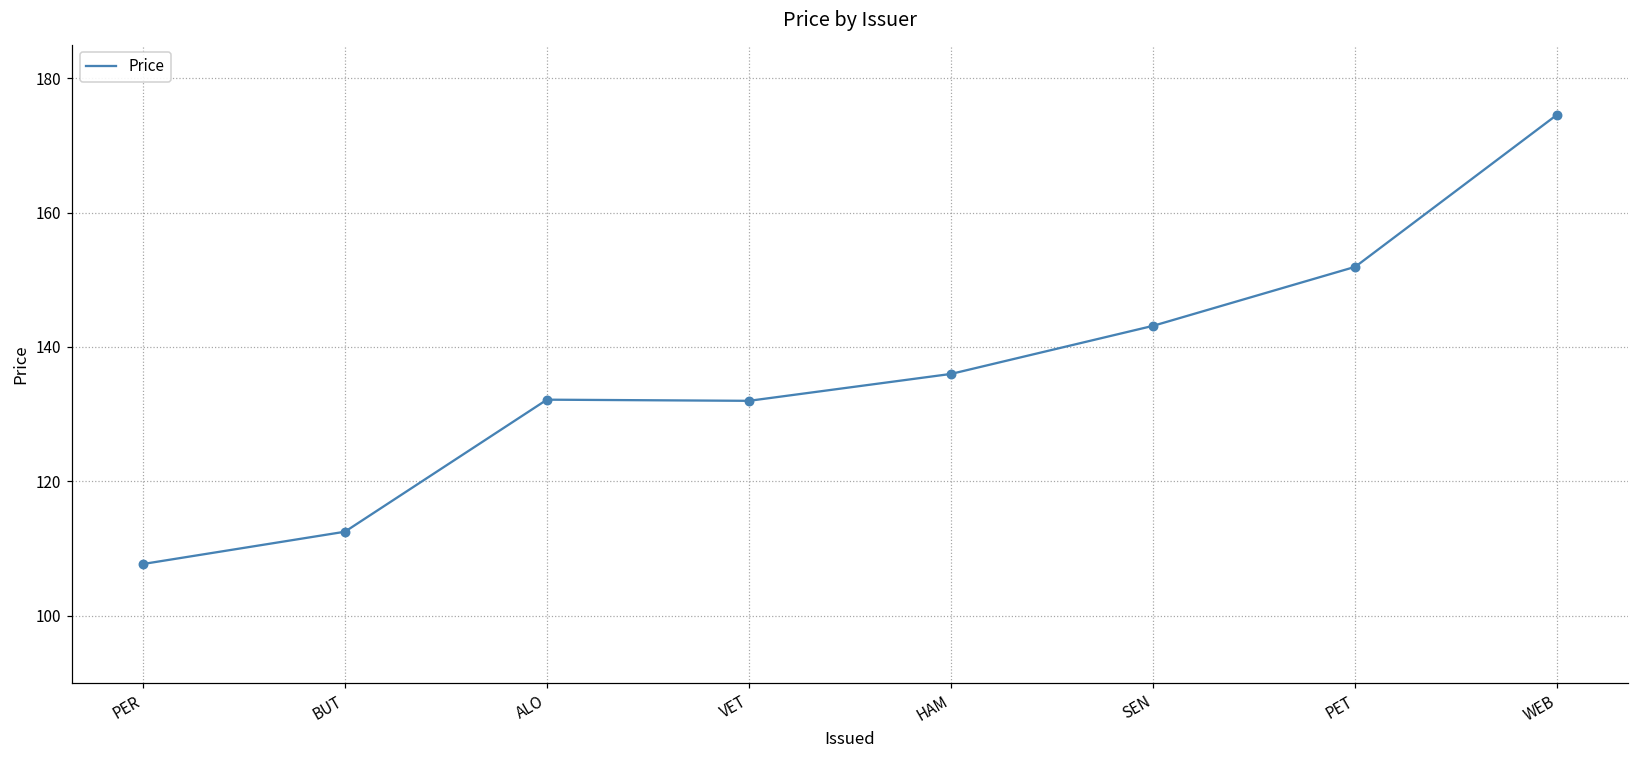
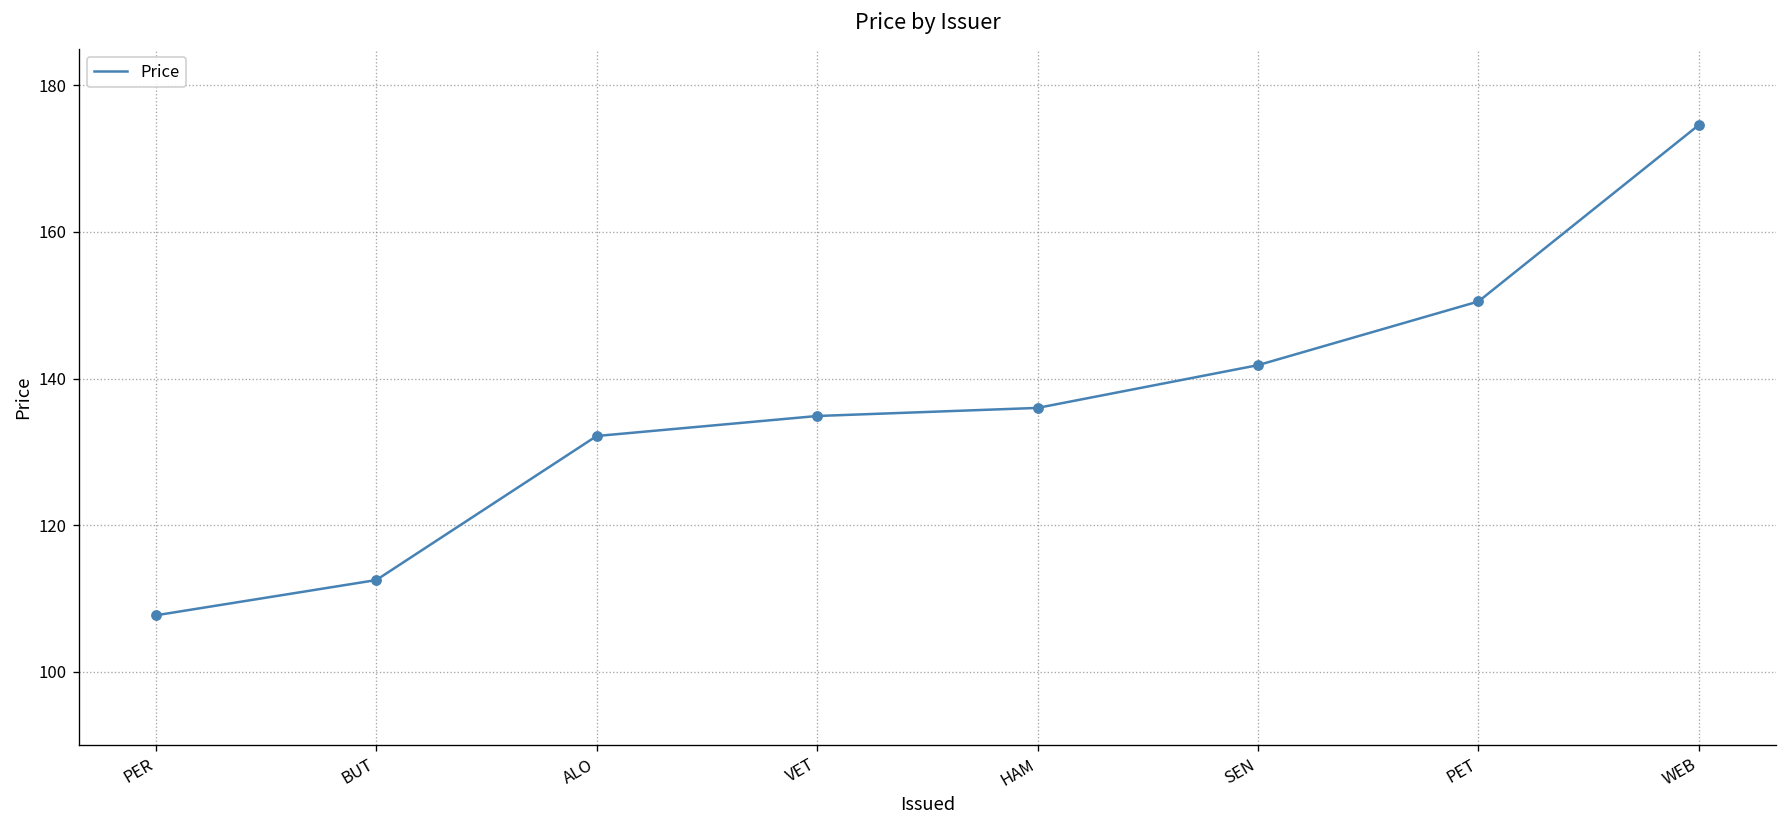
  {
    "PER": 108,
    "BUT": 112,
    "ALO": 132,
-   "VET": 132,
+   "VET": 135,
    "HAM": 136,
-   "SEN": 143,
-   "PET": 152,
+   "SEN": 142,
+   "PET": 151,
    "WEB": 175
  }
